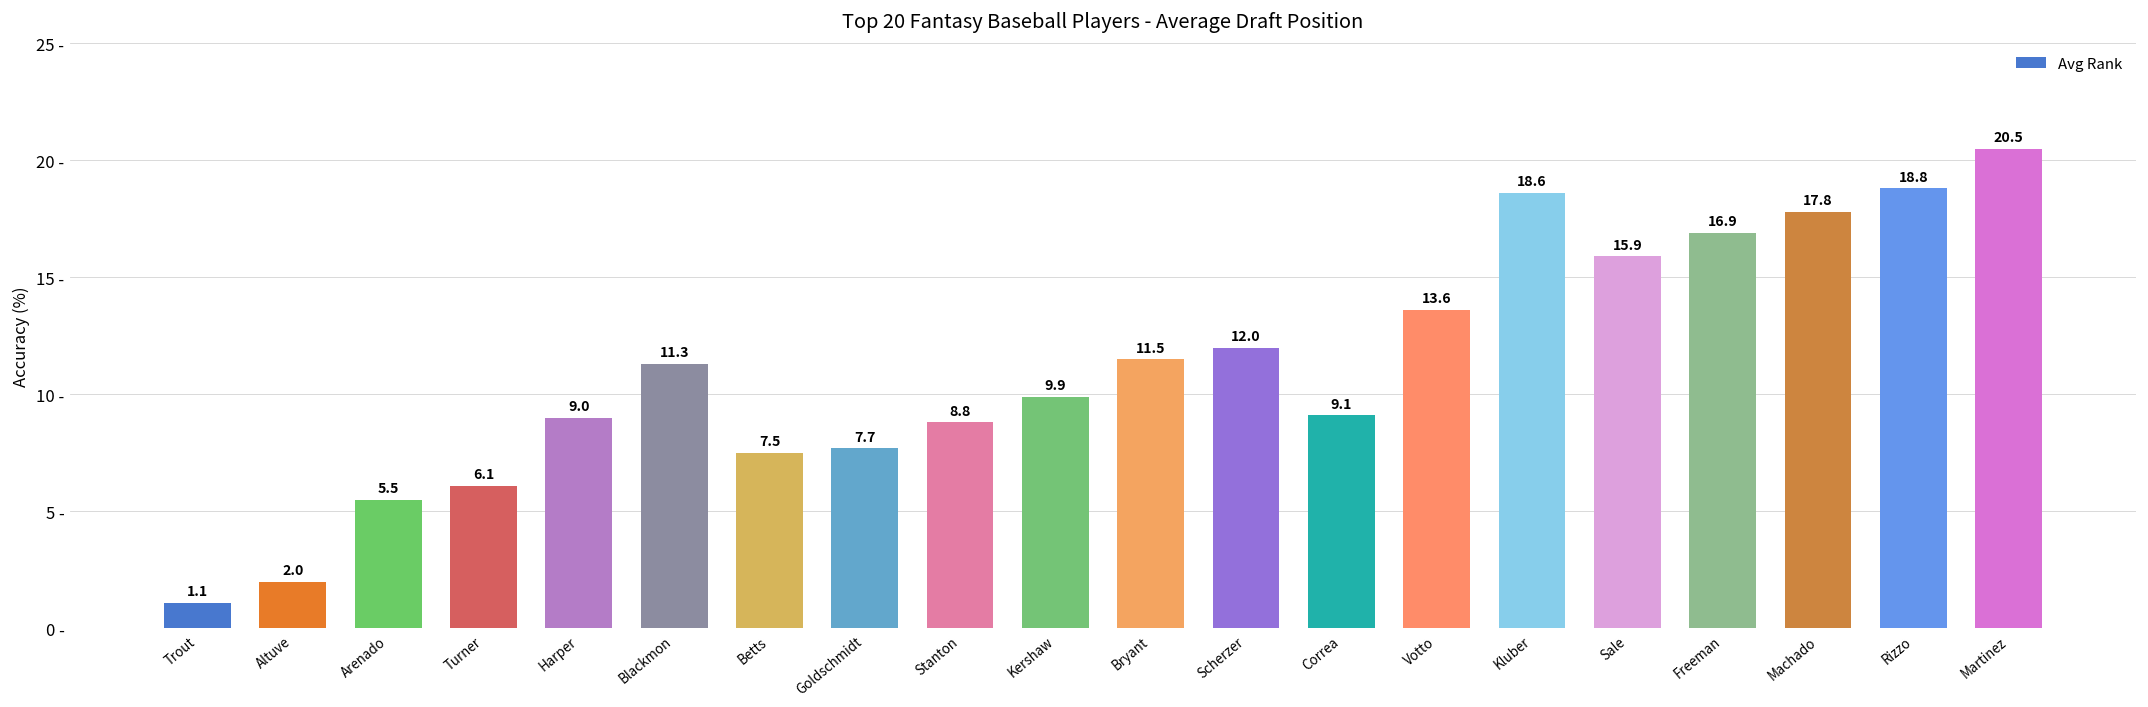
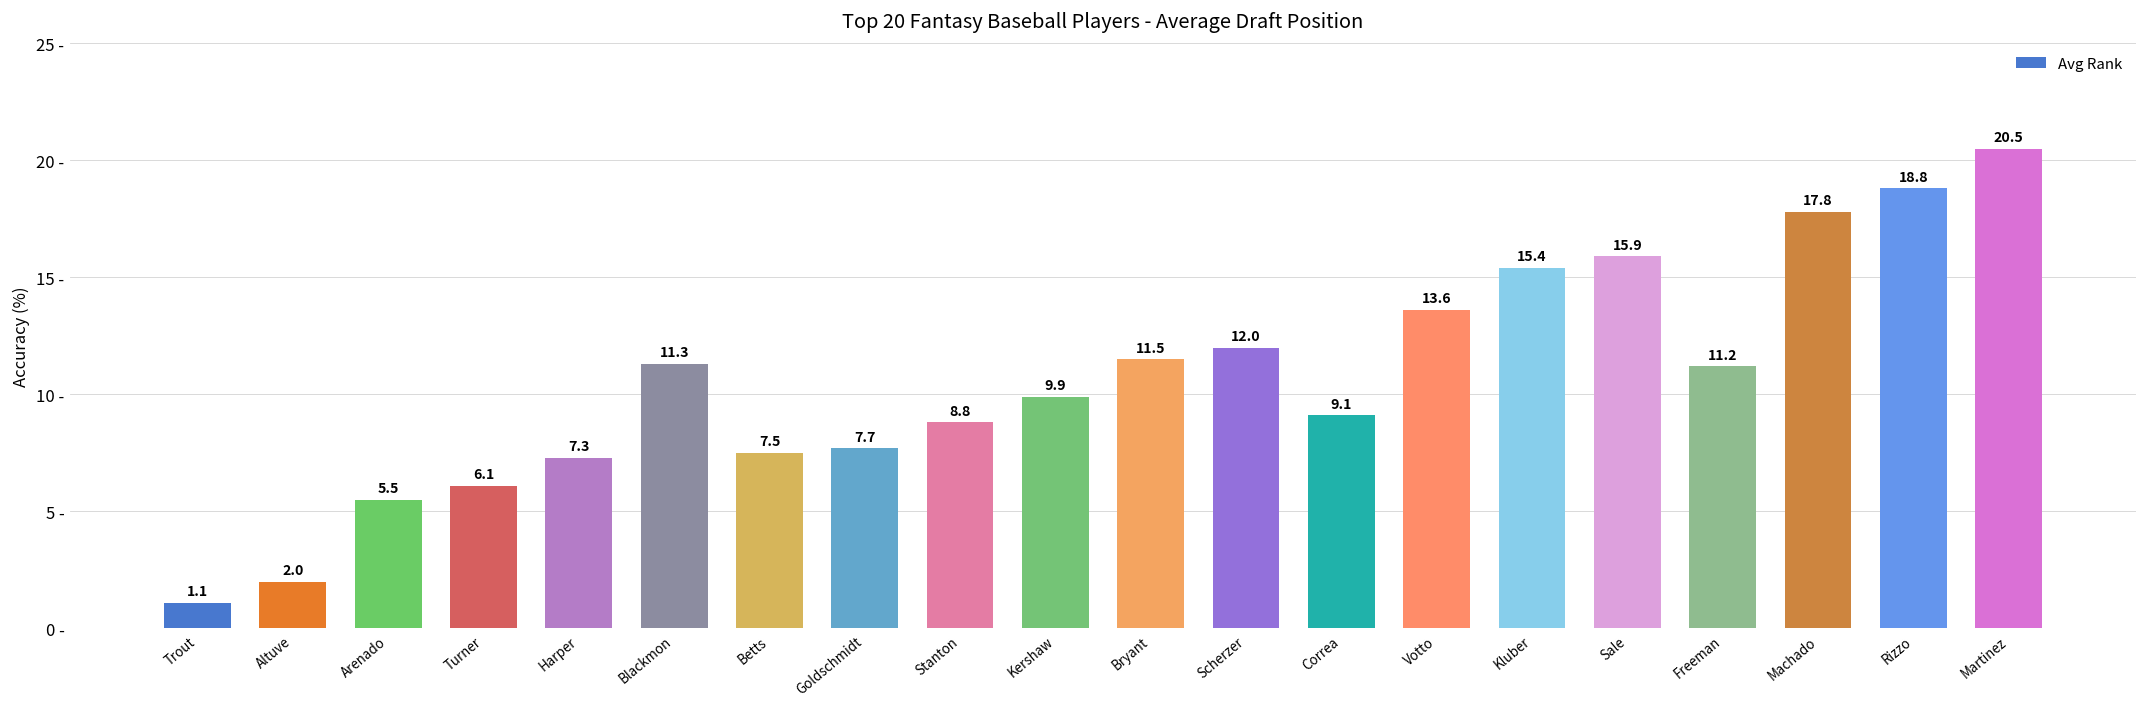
  {
    "Trout": 1.1,
    "Altuve": 2.0,
    "Arenado": 5.5,
    "Turner": 6.1,
-   "Harper": 9.0,
+   "Harper": 7.3,
    "Blackmon": 11.3,
    "Betts": 7.5,
    "Goldschmidt": 7.7,
    "Stanton": 8.8,
    "Kershaw": 9.9,
    "Bryant": 11.5,
    "Scherzer": 12.0,
    "Correa": 9.1,
    "Votto": 13.6,
-   "Kluber": 18.6,
+   "Kluber": 15.4,
    "Sale": 15.9,
-   "Freeman": 16.9,
+   "Freeman": 11.2,
    "Machado": 17.8,
    "Rizzo": 18.8,
    "Martinez": 20.5
  }
